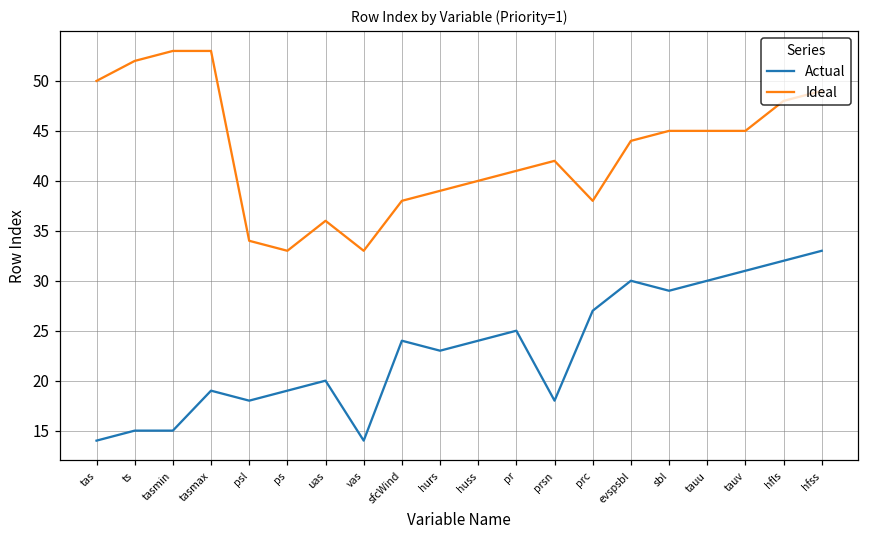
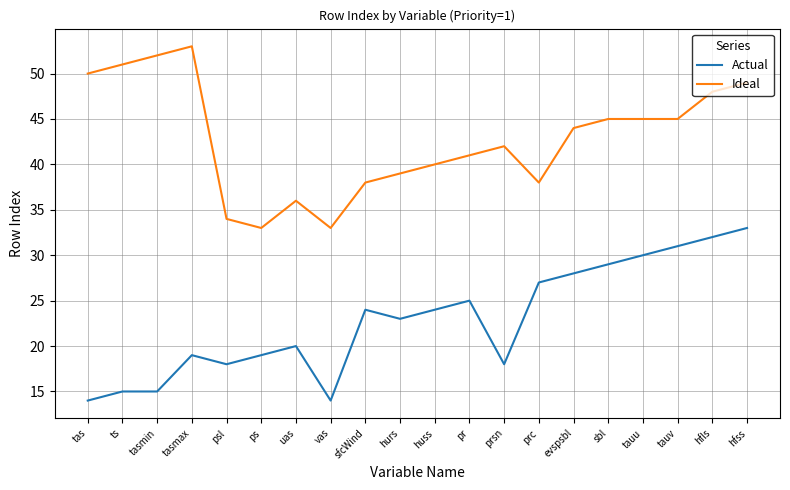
  {
    "Actual": {
      "tas": 14,
      "ts": 15,
      "tasmin": 15,
      "tasmax": 19,
      "psl": 18,
      "ps": 19,
      "uas": 20,
      "vas": 14,
      "sfcWind": 24,
      "hurs": 23,
      "huss": 24,
      "pr": 25,
      "prsn": 18,
      "prc": 27,
-     "evspsbl": 30,
+     "evspsbl": 28,
      "sbl": 29,
      "tauu": 30,
      "tauv": 31,
      "hfls": 32,
      "hfss": 33
    },
    "Ideal": {
      "tas": 50,
-     "ts": 52,
-     "tasmin": 53,
+     "ts": 51,
+     "tasmin": 52,
      "tasmax": 53,
      "psl": 34,
      "ps": 33,
      "uas": 36,
      "vas": 33,
      "sfcWind": 38,
      "hurs": 39,
      "huss": 40,
      "pr": 41,
      "prsn": 42,
      "prc": 38,
      "evspsbl": 44,
      "sbl": 45,
      "tauu": 45,
      "tauv": 45
    }
  }
